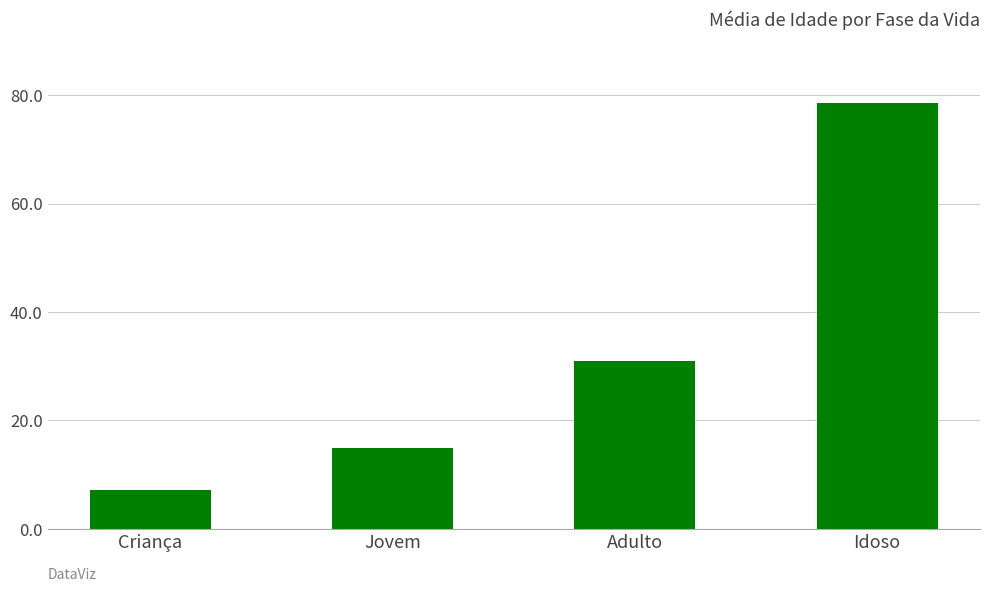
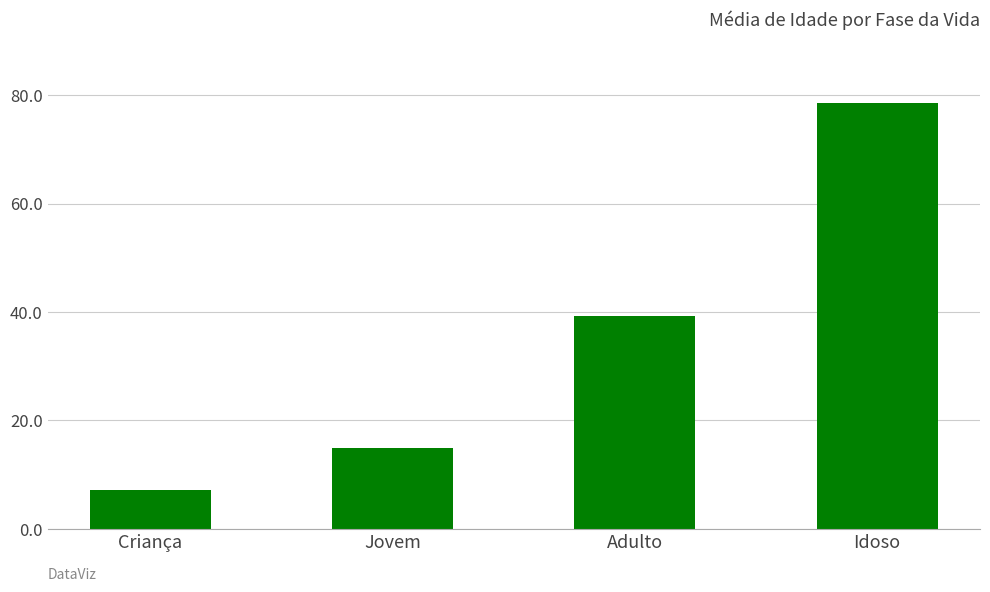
  {
    "Criança": 7,
    "Jovem": 15,
-   "Adulto": 31,
+   "Adulto": 39,
    "Idoso": 79
  }
